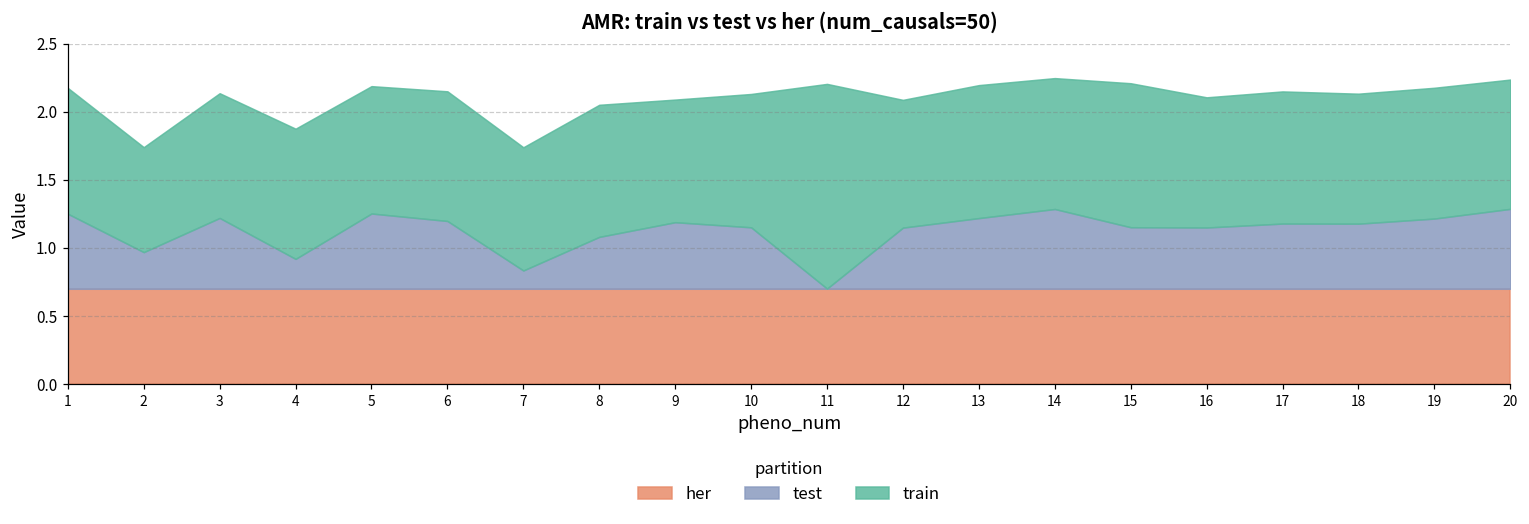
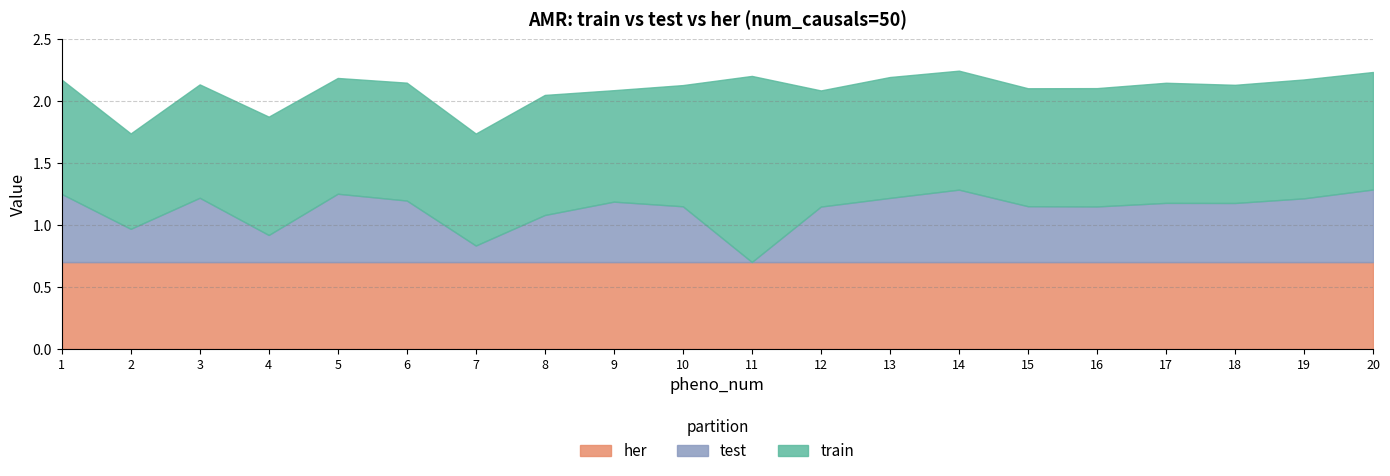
  {
    "her": {
      "1": 0.70,
      "2": 0.70,
      "3": 0.70,
      "4": 0.70,
      "5": 0.70,
      "6": 0.70,
      "7": 0.70,
      "8": 0.70,
      "9": 0.70,
      "10": 0.70,
      "12": 0.70,
      "13": 0.70,
      "14": 0.70,
      "15": 0.70,
      "16": 0.70,
      "17": 0.70,
      "18": 0.70,
      "19": 0.70,
      "20": 0.70
    },
    "test": {
      "1": 0.55,
      "2": 0.27,
      "3": 0.52,
      "4": 0.22,
      "5": 0.55,
      "6": 0.50,
      "7": 0.13,
      "8": 0.38,
      "9": 0.49,
      "10": 0.45,
      "12": 0.45,
      "13": 0.52,
      "14": 0.59,
      "15": 0.45,
      "16": 0.45,
      "17": 0.48,
      "18": 0.48,
      "19": 0.52,
      "20": 0.59
    },
    "train": {
      "1": 0.92,
      "2": 0.77,
      "3": 0.92,
      "4": 0.96,
      "5": 0.94,
      "6": 0.95,
      "7": 0.90,
      "8": 0.97,
      "9": 0.90,
      "10": 0.98,
      "11": 1.50,
      "12": 0.94,
      "13": 0.98,
      "14": 0.96,
-     "15": 1.06,
+     "15": 0.95,
      "16": 0.96,
      "17": 0.97,
      "18": 0.95,
      "19": 0.96,
      "20": 0.95
    }
  }
